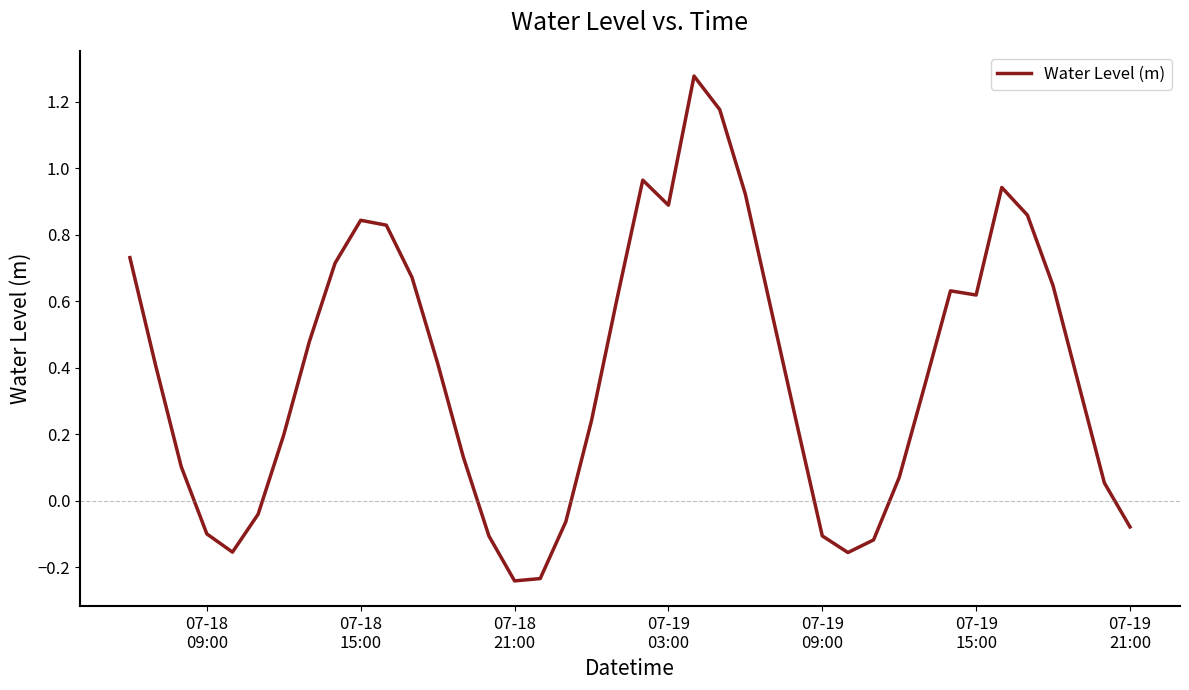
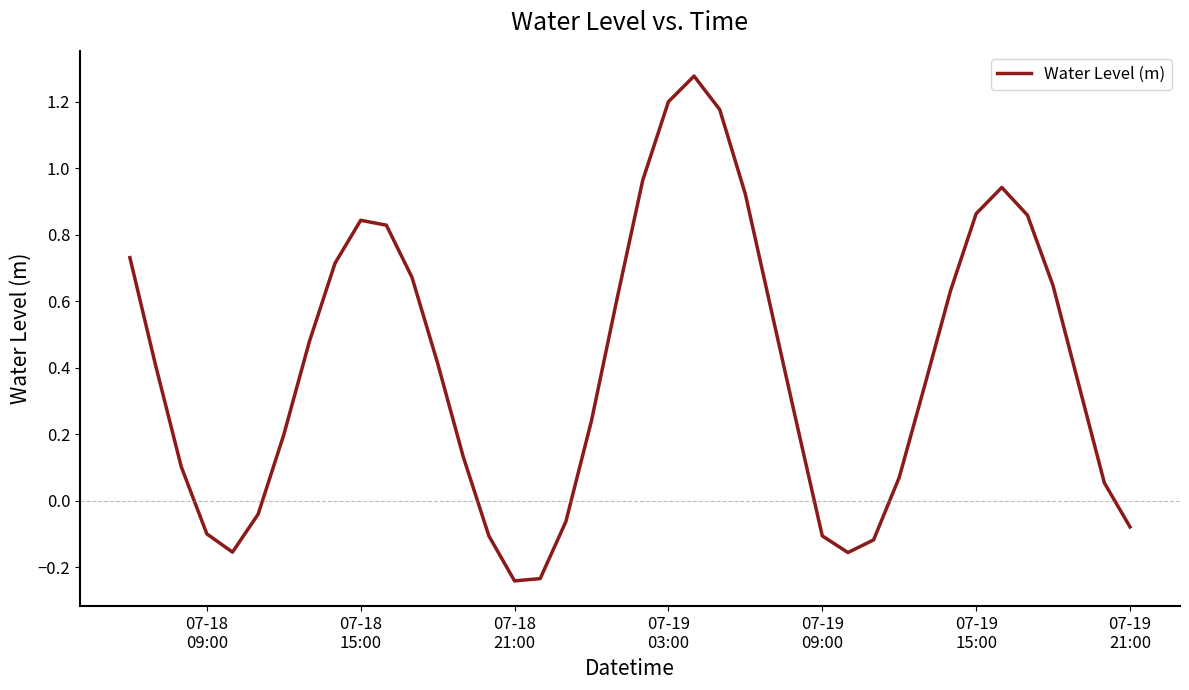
  {
    "07-18 09:00": -0.10,
    "07-18 15:00": 0.84,
    "07-18 21:00": -0.24,
-   "07-19 03:00": 0.89,
+   "07-19 03:00": 1.20,
    "07-19 09:00": -0.11,
-   "07-19 15:00": 0.62,
+   "07-19 15:00": 0.86,
    "07-19 21:00": -0.08
  }
